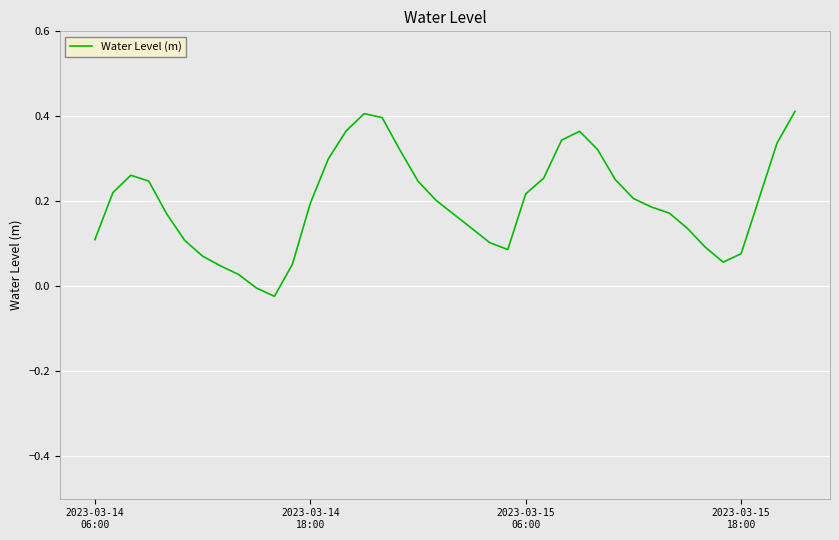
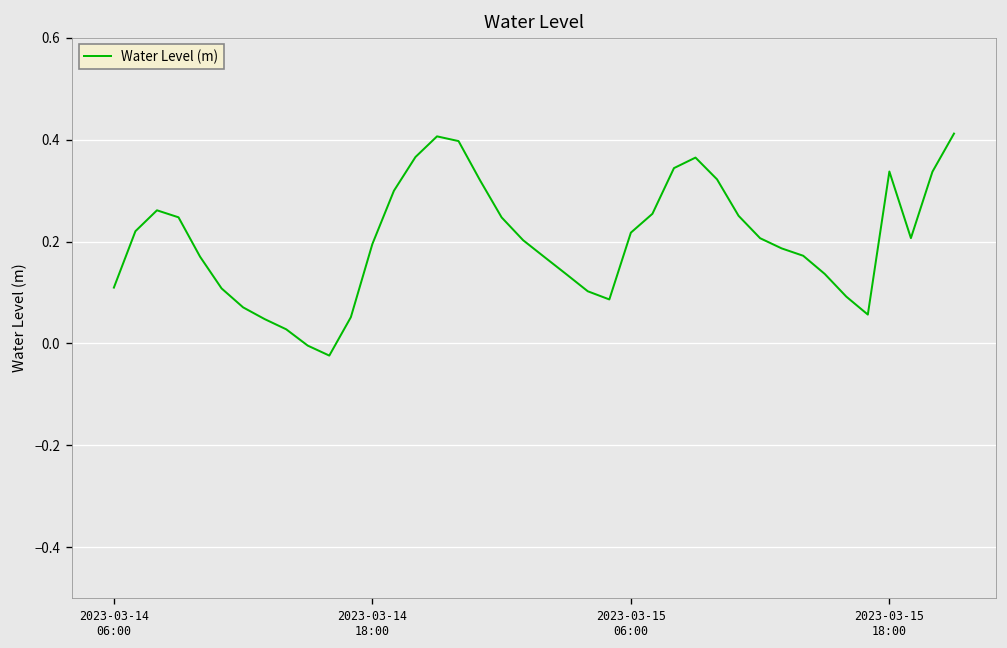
  {
    "2023-03-14 06:00": 0.11,
    "2023-03-14 18:00": 0.20,
    "2023-03-15 06:00": 0.22,
-   "2023-03-15 18:00": 0.08
+   "2023-03-15 18:00": 0.34
  }
